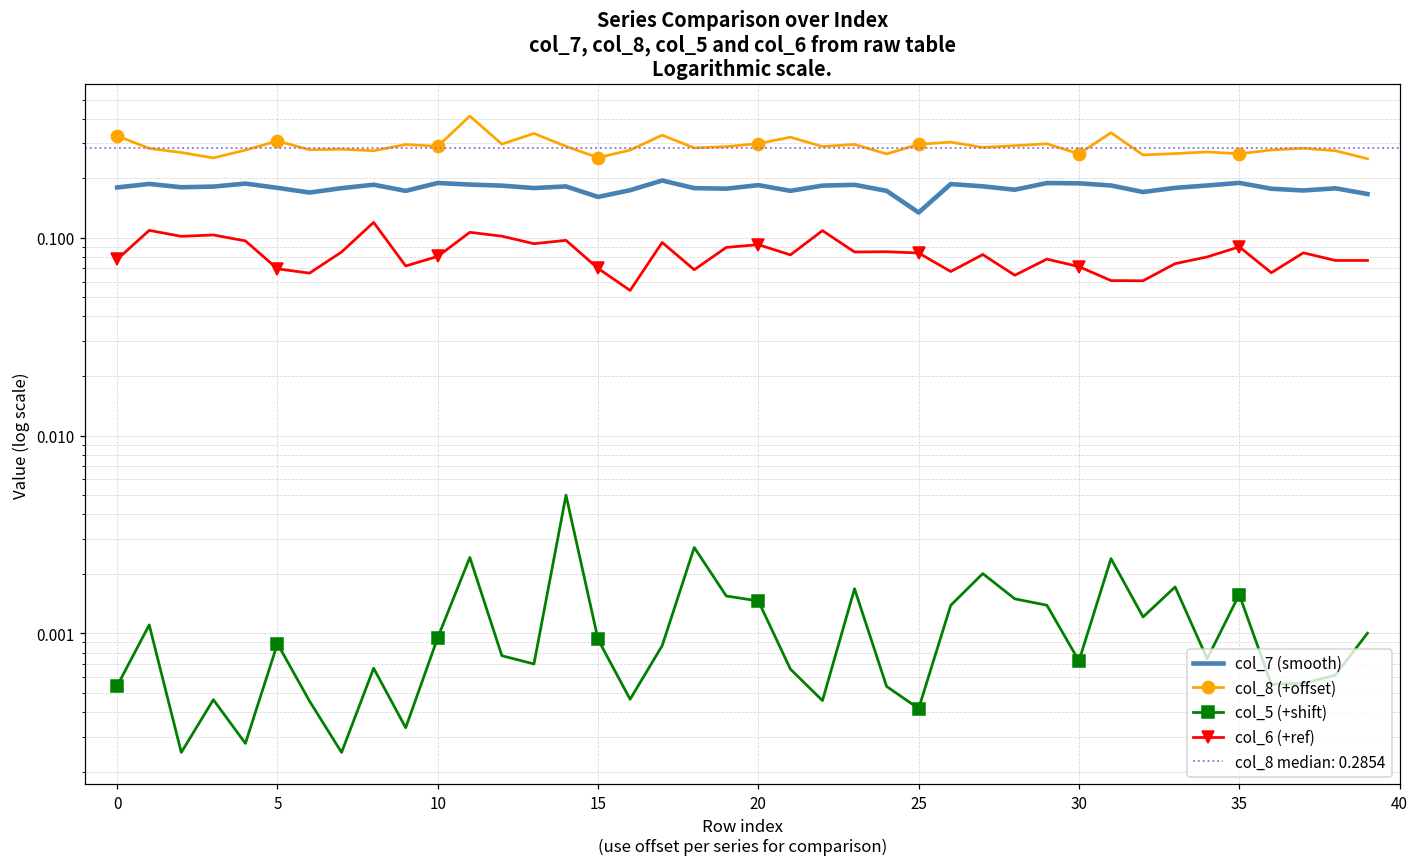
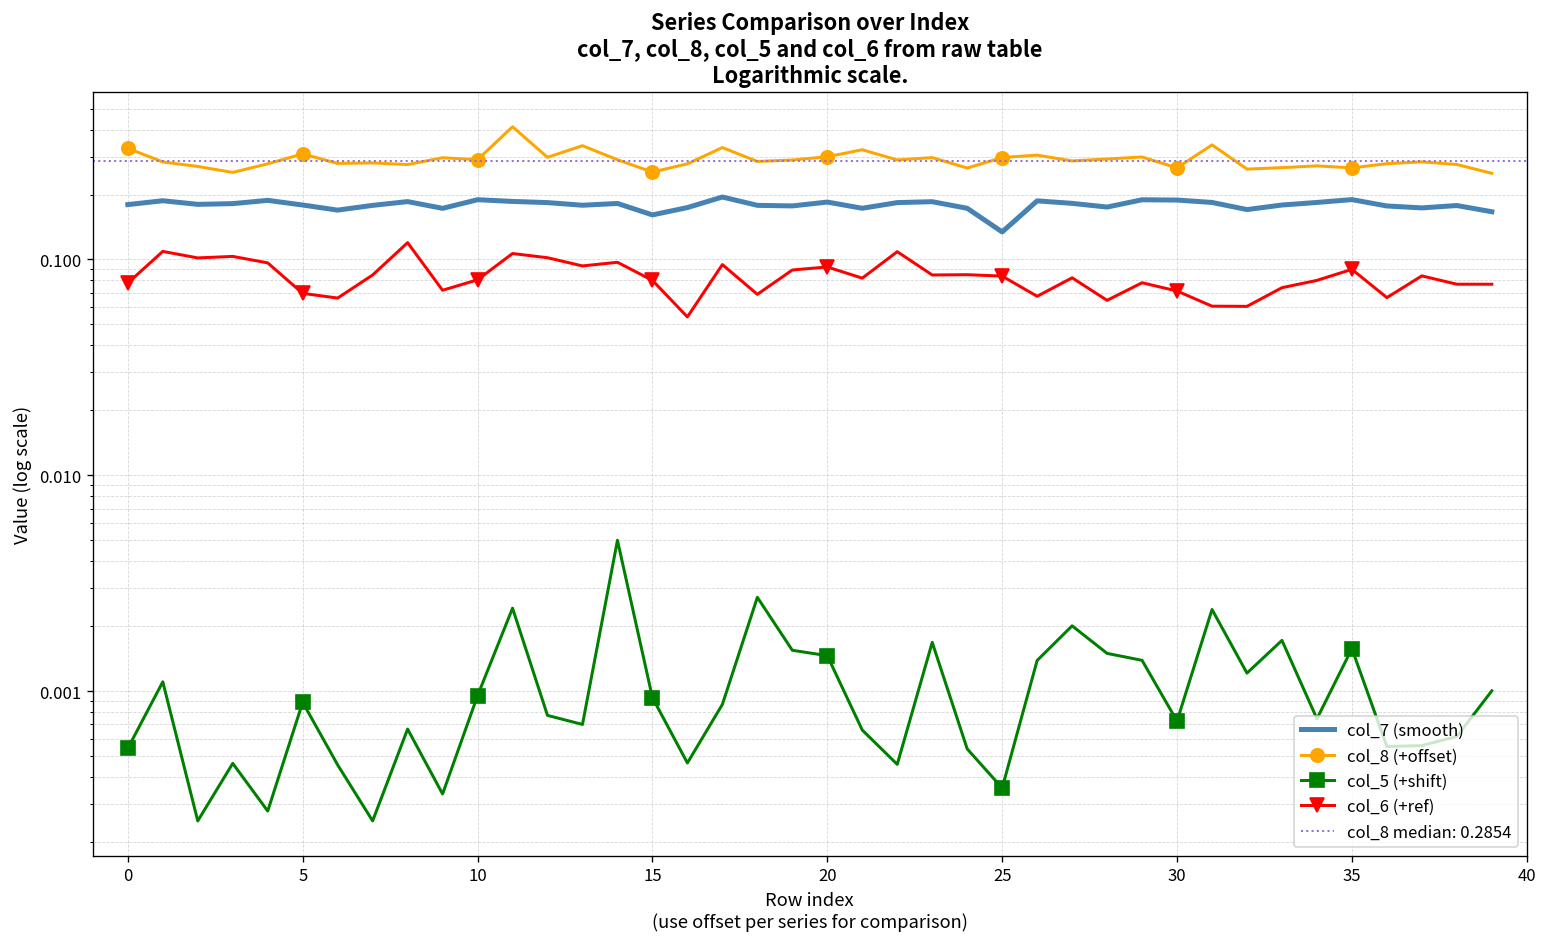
  {
    "col_7 (smooth)": {
      "0": 0.18,
      "5": 0.18,
      "10": 0.19,
      "15": 0.16,
      "20": 0.18,
      "25": 0.13,
      "30": 0.19,
      "35": 0.19
    },
    "col_8 (+offset)": {
      "0": 0.33,
      "5": 0.31,
      "10": 0.29,
      "15": 0.25,
      "20": 0.30,
      "25": 0.30,
      "30": 0.27,
      "35": 0.27
    },
    "col_5 (+shift)": {
      "0": 0.00054,
      "5": 0.0009,
      "10": 0.0010,
      "15": 0.0009,
      "20": 0.0015,
-     "25": 0.00042,
+     "25": 0.00036,
      "30": 0.00073,
      "35": 0.0016
    },
    "col_6 (+ref)": {
      "0": 0.08,
      "5": 0.07,
      "10": 0.08,
-     "15": 0.07,
+     "15": 0.08,
      "20": 0.09,
      "25": 0.08,
      "30": 0.07,
      "35": 0.09
    }
  }
